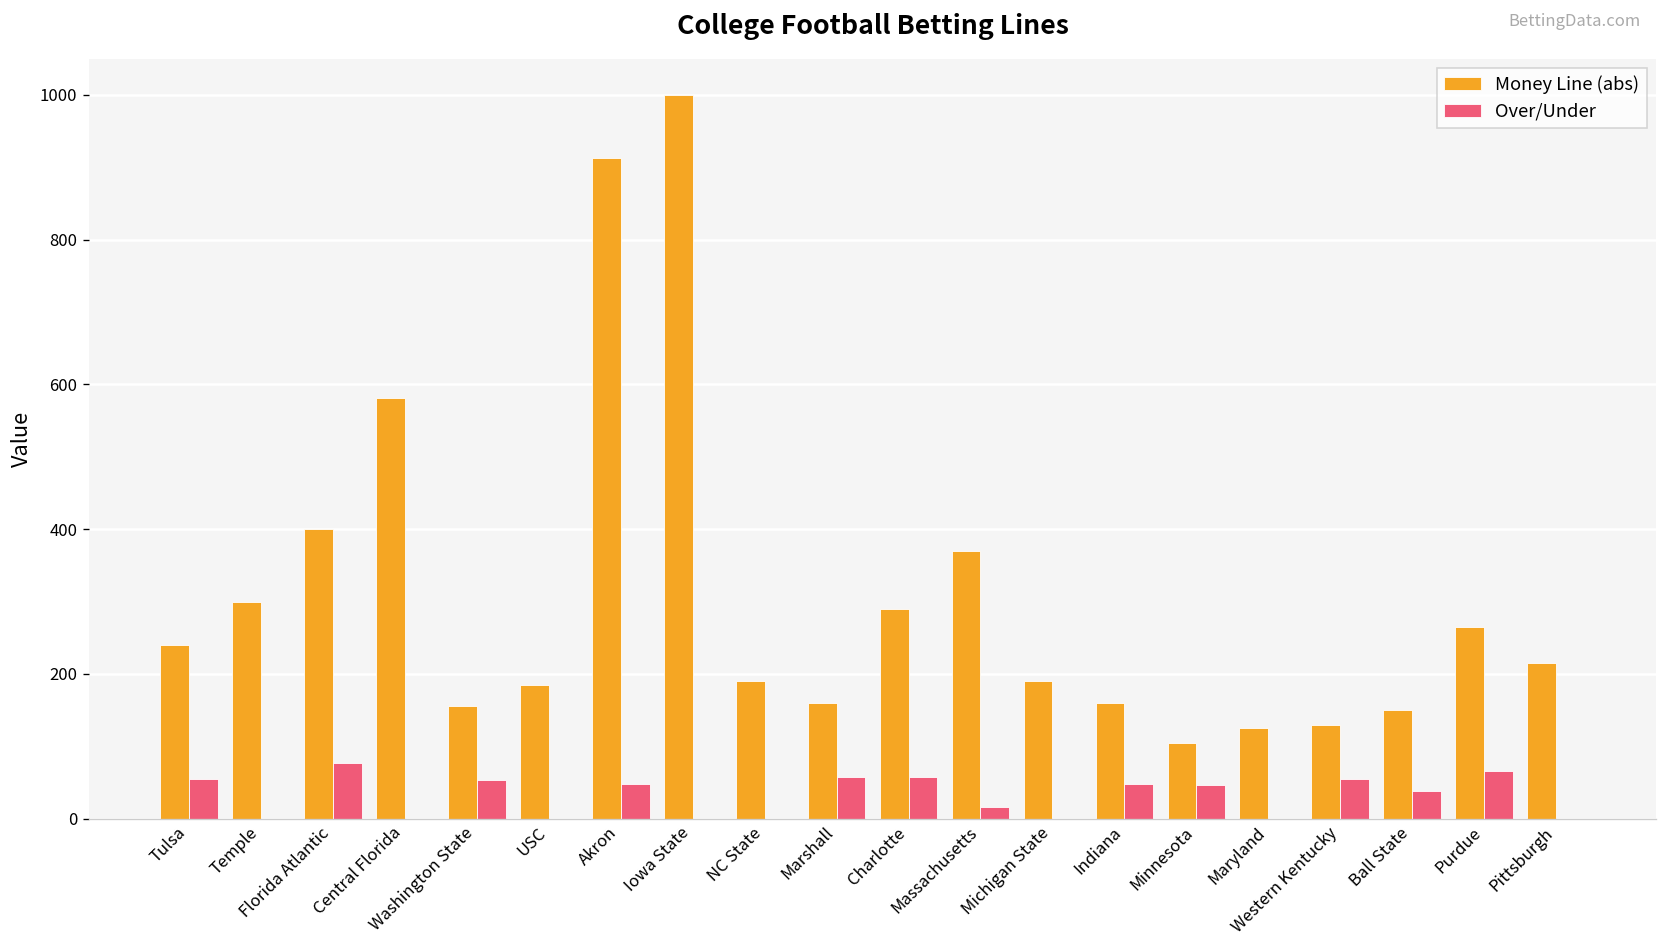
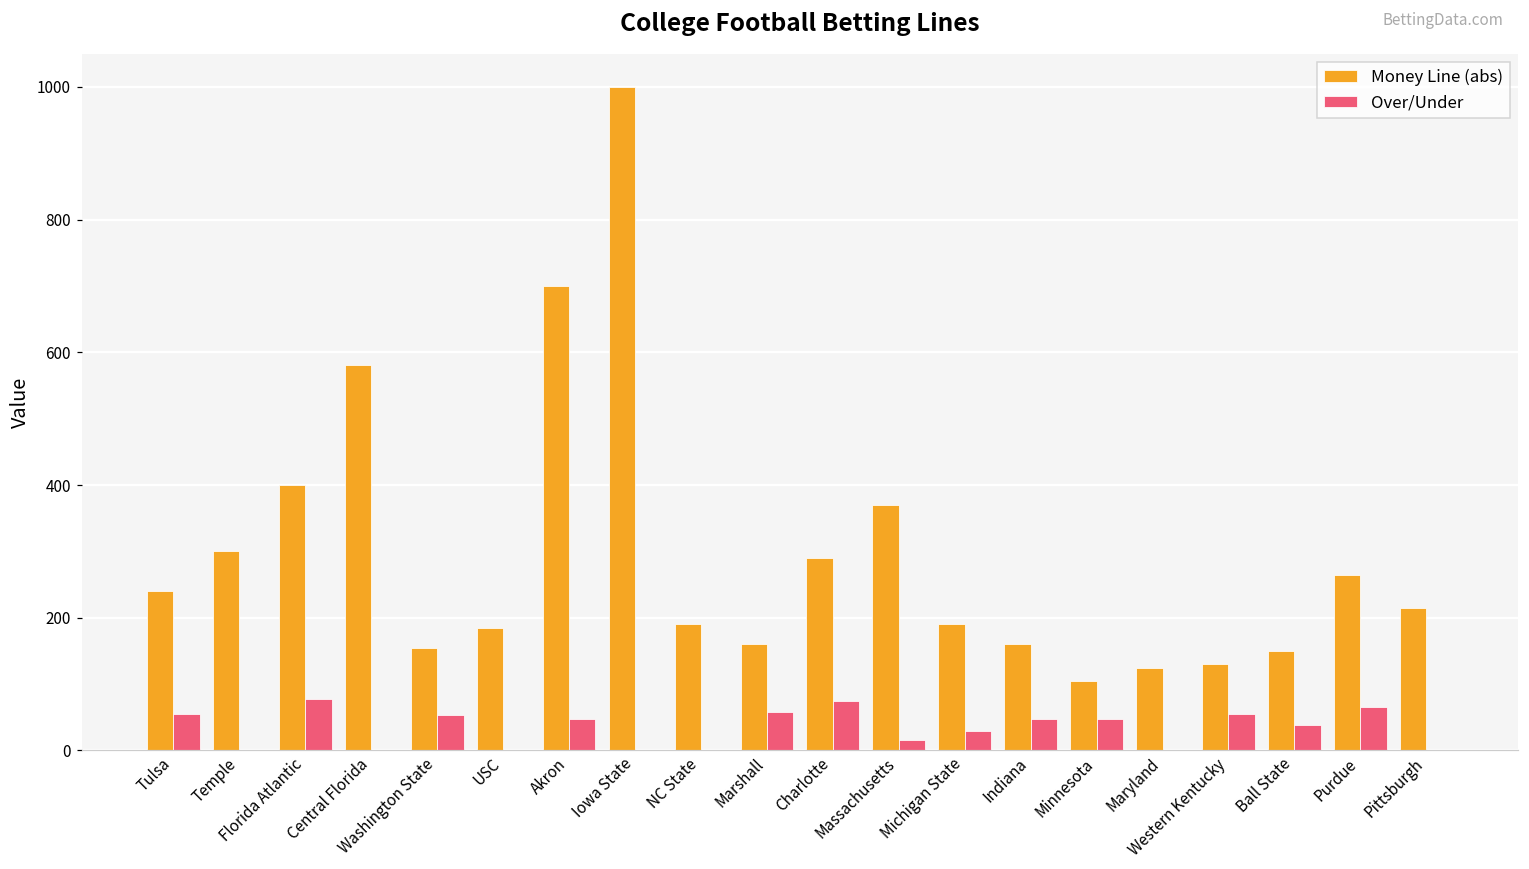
  {
    "Money Line (abs)": {
      "Tulsa": 240,
      "Temple": 300,
      "Florida Atlantic": 400,
      "Central Florida": 580,
      "Washington State": 160,
      "USC": 190,
-     "Akron": 910,
+     "Akron": 700,
      "Iowa State": 1000,
      "NC State": 190,
      "Marshall": 160,
      "Charlotte": 290,
      "Massachusetts": 370,
      "Michigan State": 190,
      "Indiana": 160,
      "Minnesota": 110,
      "Maryland": 130,
      "Western Kentucky": 130,
      "Ball State": 150,
      "Purdue": 270,
      "Pittsburgh": 220
    },
    "Over/Under": {
      "Tulsa": 60,
      "Temple": 0,
      "Florida Atlantic": 80,
      "Central Florida": 0,
      "Washington State": 50,
      "USC": 0,
      "Akron": 50,
      "Iowa State": 0,
      "NC State": 0,
      "Marshall": 60,
-     "Charlotte": 60,
+     "Charlotte": 80,
      "Massachusetts": 20,
-     "Michigan State": 0,
+     "Michigan State": 30,
      "Indiana": 50,
      "Minnesota": 50,
      "Maryland": 0,
      "Western Kentucky": 60,
      "Ball State": 40,
      "Purdue": 70,
      "Pittsburgh": 0
    }
  }
